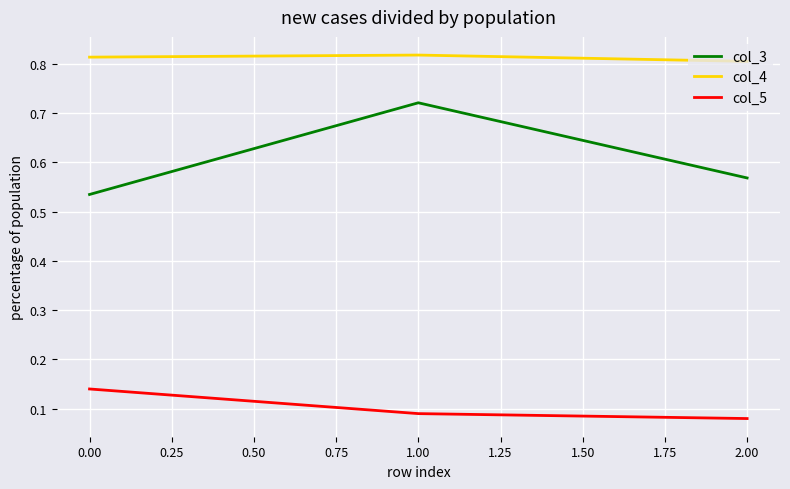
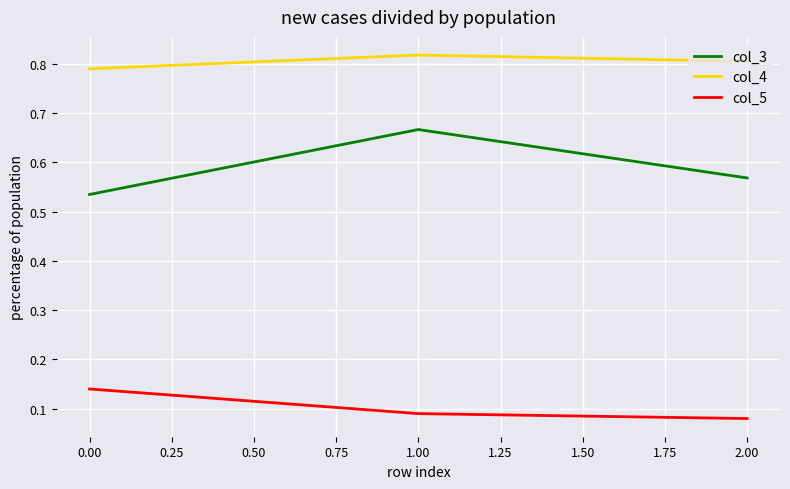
  {
    "col_3": {
      "0.00": 0.53,
-     "1.00": 0.72,
+     "1.00": 0.67,
      "2.00": 0.57
    },
    "col_4": {
-     "0.00": 0.81,
+     "0.00": 0.79,
      "1.00": 0.82
    },
    "col_5": {
      "0.00": 0.14,
      "1.00": 0.09,
      "2.00": 0.08
    }
  }
